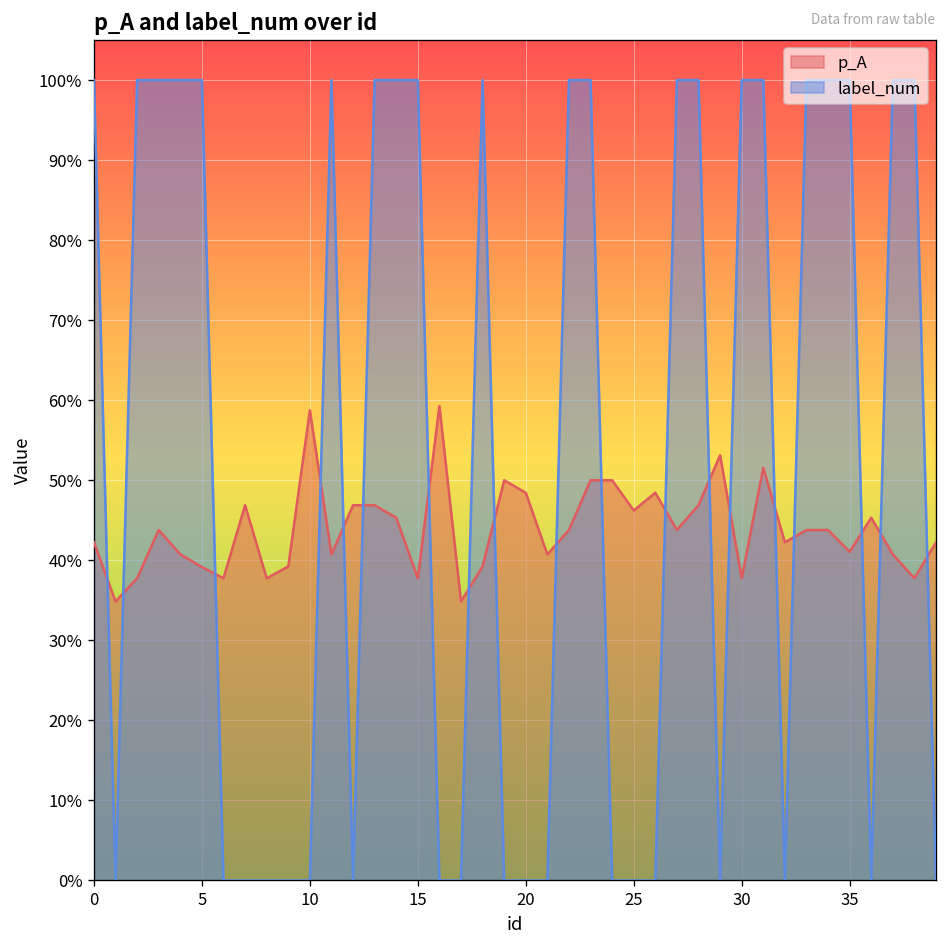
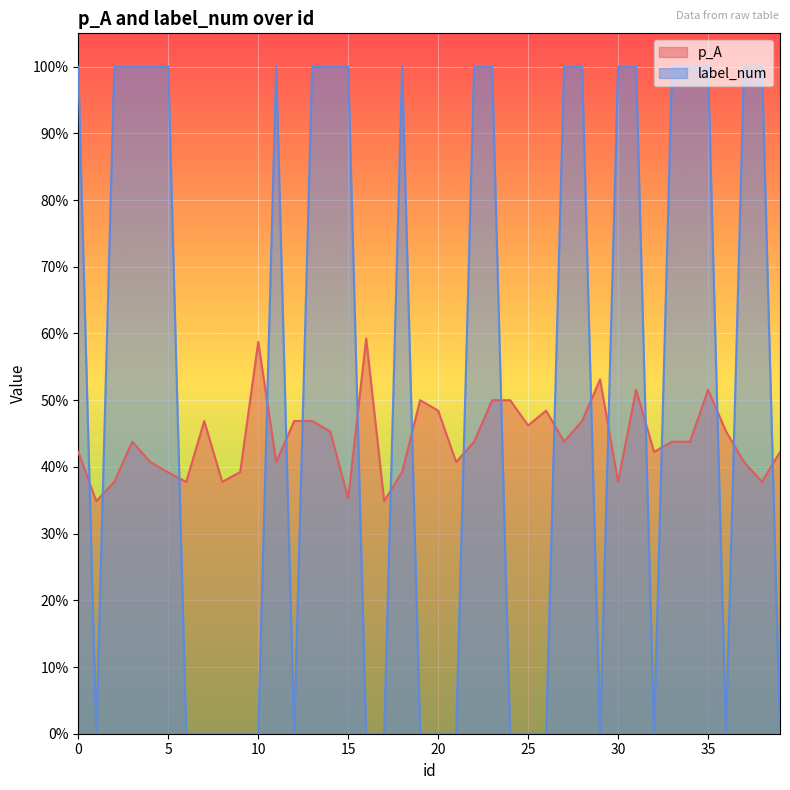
  {
    "p_A": {
      "0": "42%",
      "5": "39%",
      "10": "59%",
-     "15": "38%",
+     "15": "35%",
      "20": "48%",
      "25": "46%",
      "30": "38%",
-     "35": "41%"
+     "35": "52%"
    },
    "label_num": {
      "0": "100%",
      "5": "100%",
      "10": "0%",
      "15": "100%",
      "20": "0%",
      "25": "0%",
      "30": "100%"
    }
  }
